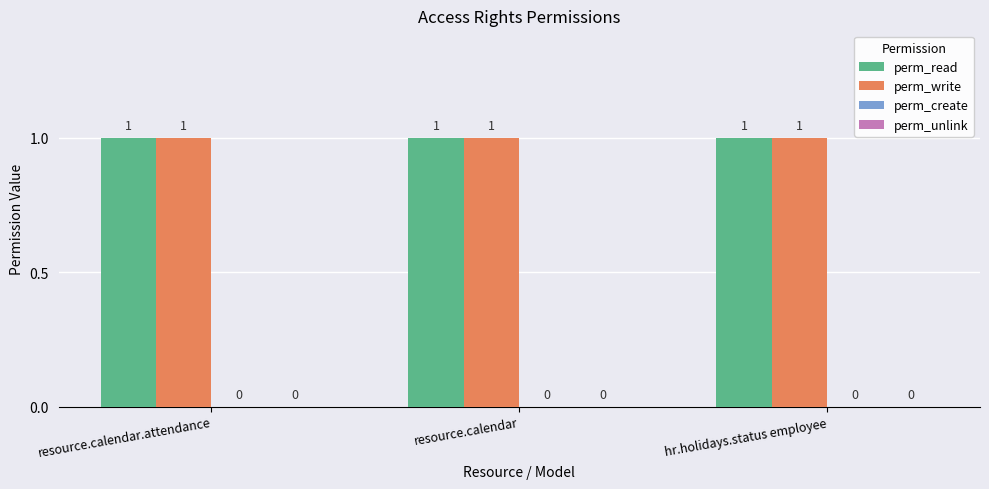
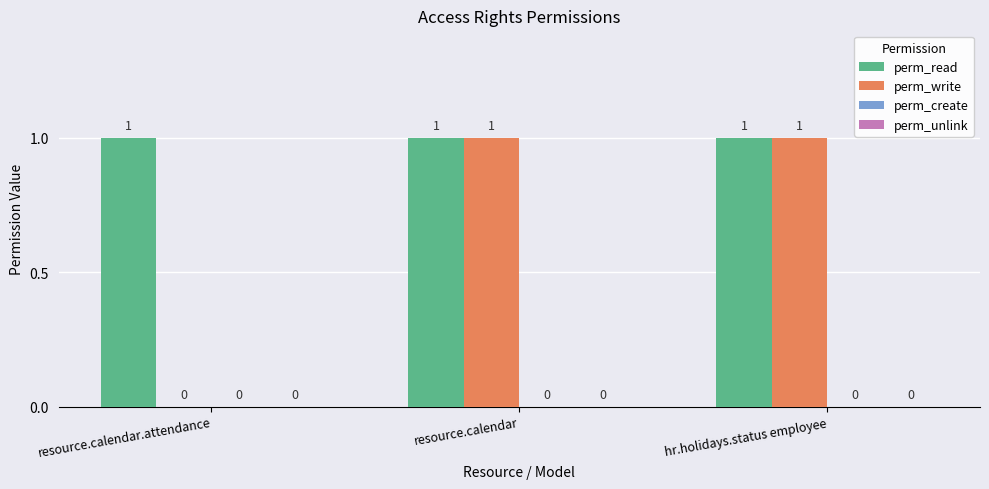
  {
    "perm_read": {
      "resource.calendar.attendance": 1,
      "resource.calendar": 1,
      "hr.holidays.status employee": 1
    },
    "perm_write": {
-     "resource.calendar.attendance": 1,
+     "resource.calendar.attendance": 0,
      "resource.calendar": 1,
      "hr.holidays.status employee": 1
    },
    "perm_create": {
      "resource.calendar.attendance": 0,
      "resource.calendar": 0,
      "hr.holidays.status employee": 0
    },
    "perm_unlink": {
      "resource.calendar.attendance": 0,
      "resource.calendar": 0,
      "hr.holidays.status employee": 0
    }
  }
